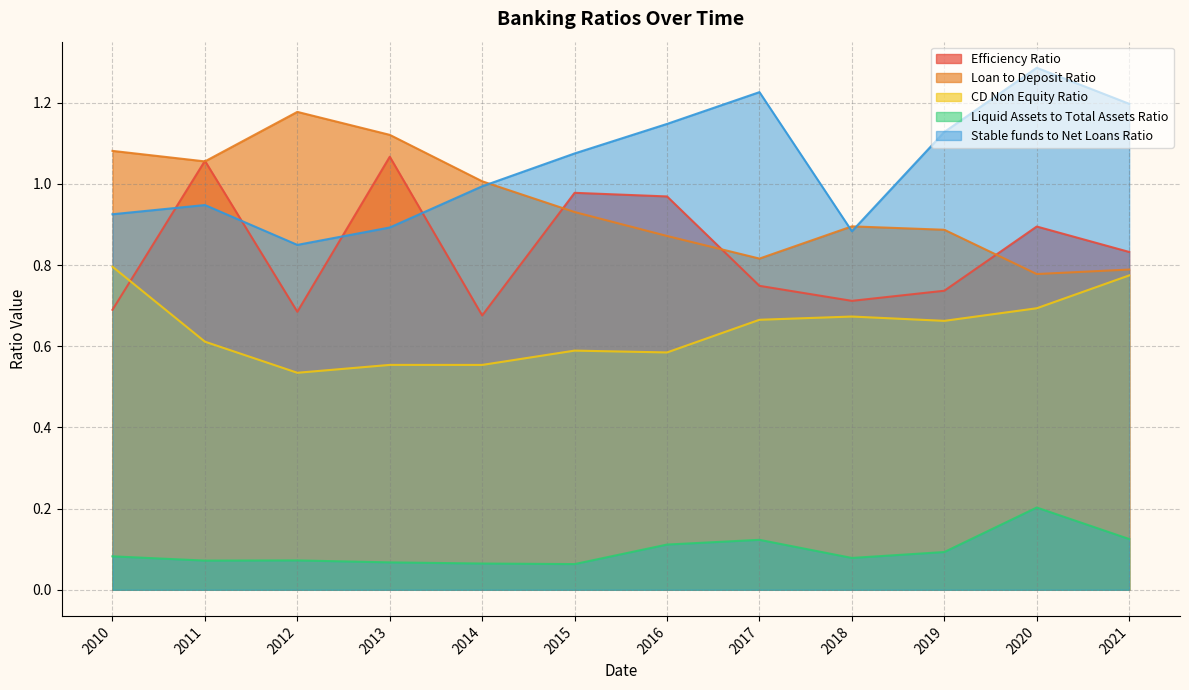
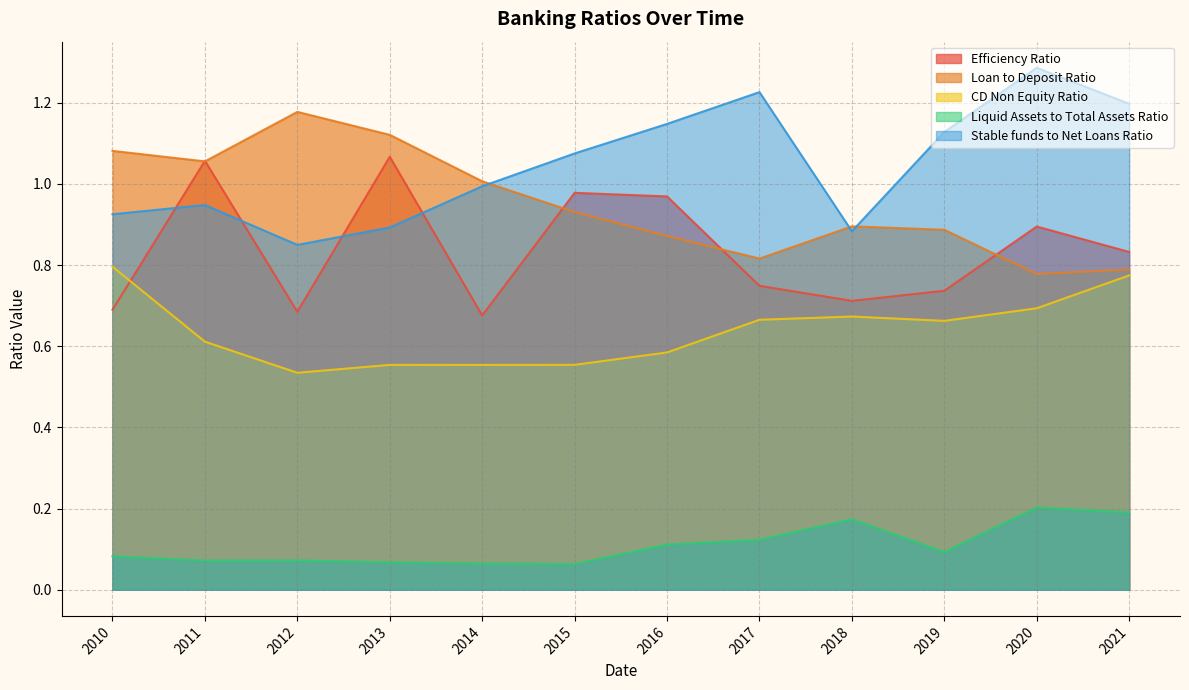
  {
    "CD Non Equity Ratio": {
      "2010": 0.80,
      "2011": 0.61,
      "2012": 0.53,
      "2013": 0.55,
      "2014": 0.55,
-     "2015": 0.59,
+     "2015": 0.55,
      "2016": 0.58,
      "2017": 0.67,
      "2018": 0.67,
      "2019": 0.66,
      "2020": 0.69,
      "2021": 0.77
    },
    "Liquid Assets to Total Assets Ratio": {
      "2010": 0.08,
      "2011": 0.07,
      "2012": 0.07,
      "2013": 0.07,
      "2014": 0.06,
      "2015": 0.06,
      "2016": 0.11,
      "2017": 0.12,
-     "2018": 0.08,
+     "2018": 0.17,
      "2019": 0.09,
      "2020": 0.20,
-     "2021": 0.13
+     "2021": 0.19
    },
    "Stable funds to Net Loans Ratio": {
      "2010": 0.93,
      "2011": 0.95,
      "2012": 0.85,
      "2013": 0.89,
      "2014": 0.99,
      "2015": 1.07,
      "2016": 1.15,
      "2017": 1.23,
      "2018": 0.88
    }
  }
